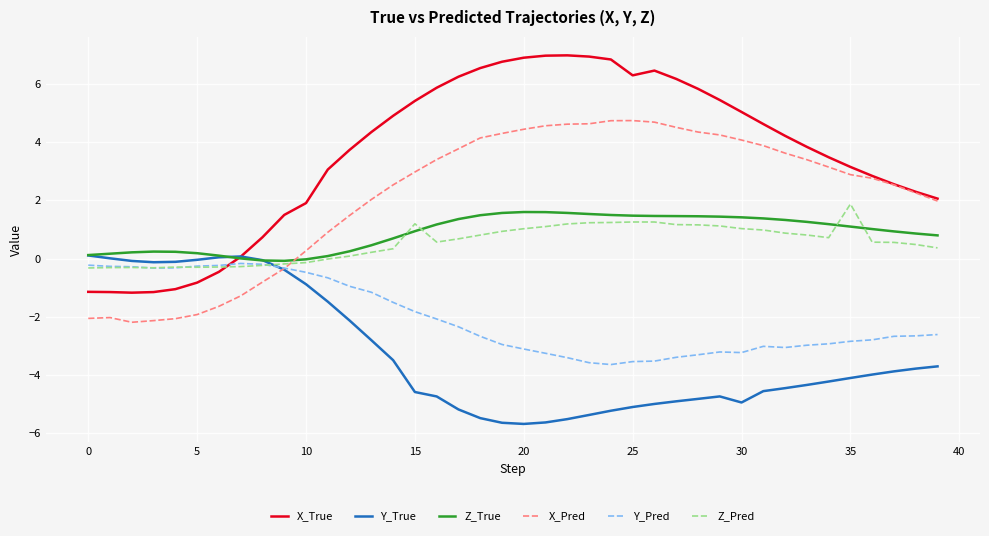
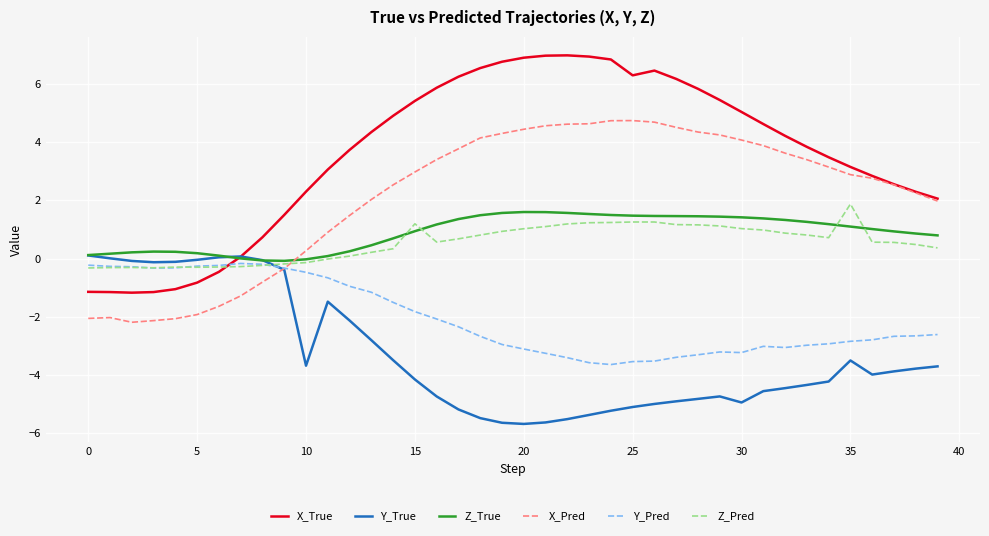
  {
    "X_True": {
      "0": -1.1,
      "5": -0.8,
-     "10": 1.9,
+     "10": 2.3,
      "15": 5.4,
      "20": 6.9,
      "25": 6.3,
      "30": 5.0,
      "35": 3.2
    },
    "Y_True": {
      "5": 0.0,
-     "10": -0.9,
-     "15": -4.6,
+     "10": -3.7,
+     "15": -4.2,
      "20": -5.7,
      "25": -5.1,
      "30": -5.0,
-     "35": -4.1
+     "35": -3.5
    },
    "Z_True": {
      "5": 0.2,
      "10": 0.0,
      "15": 0.9,
      "20": 1.6,
      "25": 1.5,
      "30": 1.4,
      "35": 1.1
    },
    "X_Pred": {
      "0": -2.1,
      "5": -1.9,
      "10": 0.3,
      "15": 3.0,
      "20": 4.4,
      "25": 4.7,
      "30": 4.1,
      "35": 2.9
    },
    "Y_Pred": {
      "0": -0.2,
      "10": -0.5,
      "15": -1.8,
      "20": -3.1,
      "25": -3.5,
      "30": -3.2,
      "35": -2.8
    },
    "Z_Pred": {
      "0": -0.3,
      "10": -0.1,
      "15": 1.2,
      "20": 1.0,
      "25": 1.3,
      "30": 1.0,
      "35": 1.9
    }
  }
